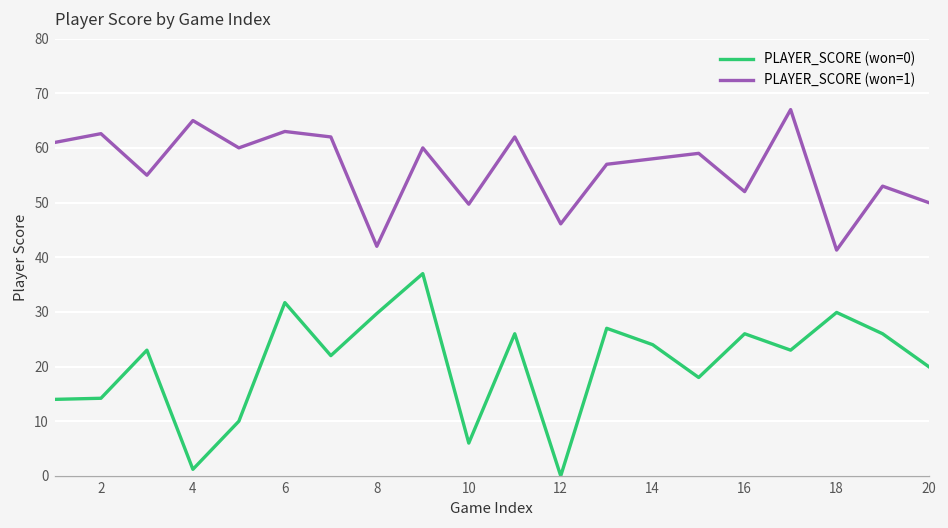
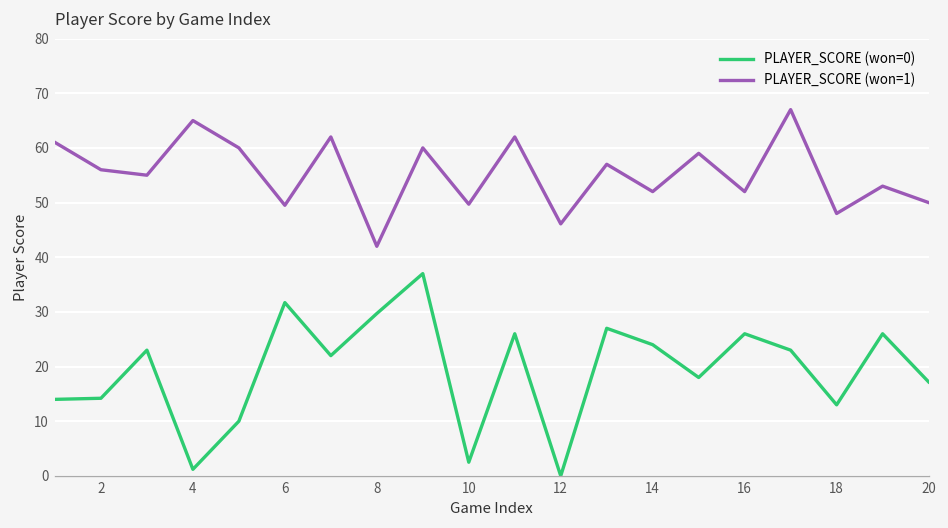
  {
    "PLAYER_SCORE (won=0)": {
      "2": 14,
      "4": 1,
      "6": 32,
      "8": 30,
-     "10": 6,
+     "10": 3,
      "12": 0,
      "14": 24,
      "16": 26,
-     "18": 30,
-     "20": 20
+     "18": 13,
+     "20": 17
    },
    "PLAYER_SCORE (won=1)": {
-     "2": 63,
+     "2": 56,
      "4": 65,
-     "6": 63,
+     "6": 50,
      "8": 42,
      "10": 50,
      "12": 46,
-     "14": 58,
+     "14": 52,
      "16": 52,
-     "18": 41,
+     "18": 48,
      "20": 50
    }
  }
